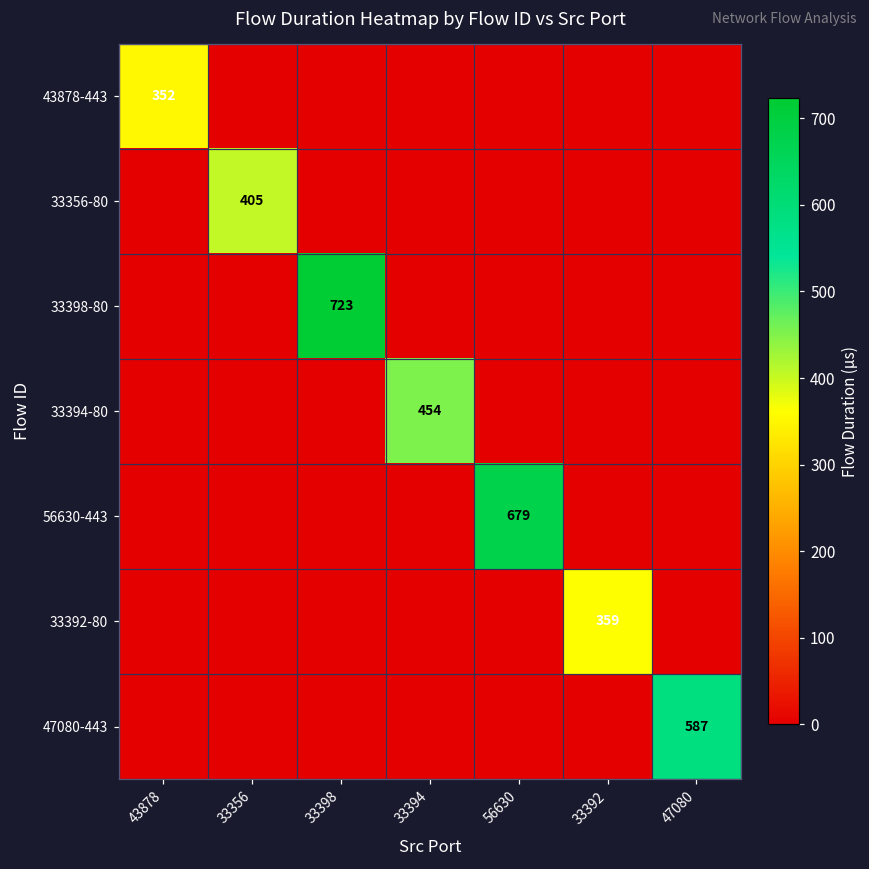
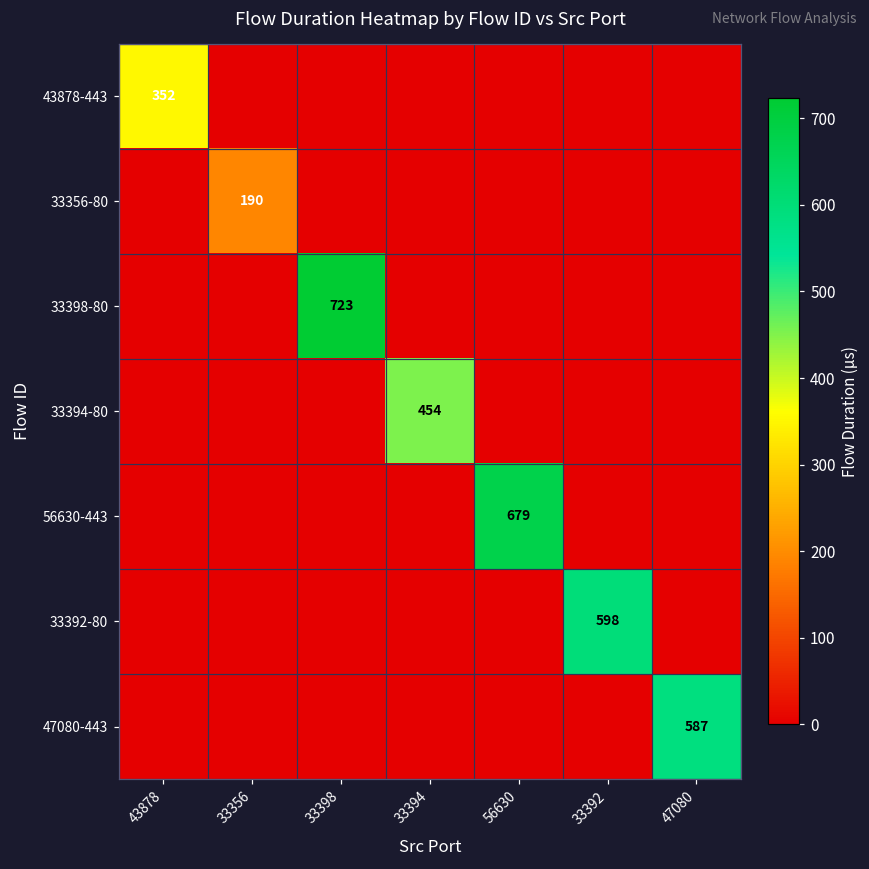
  {
    "43878-443": {
      "43878": 352
    },
    "33356-80": {
-     "33356": 405
+     "33356": 190
    },
    "33398-80": {
      "33398": 723
    },
    "33394-80": {
      "33394": 454
    },
    "56630-443": {
      "56630": 679
    },
    "33392-80": {
-     "33392": 359
+     "33392": 598
    },
    "47080-443": {
      "47080": 587
    }
  }
